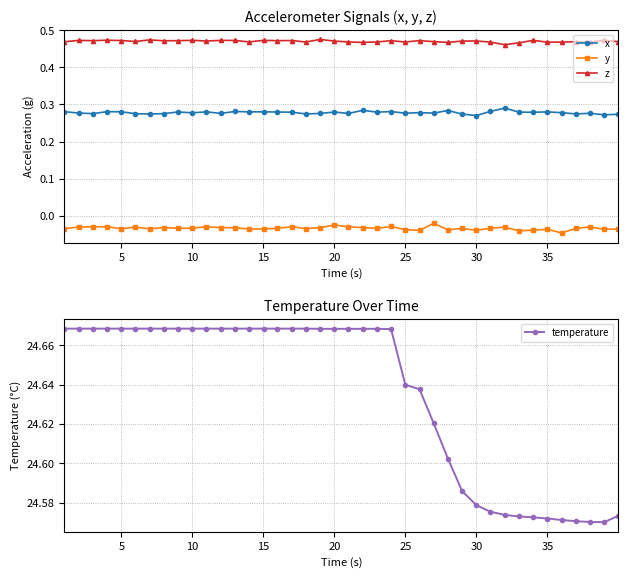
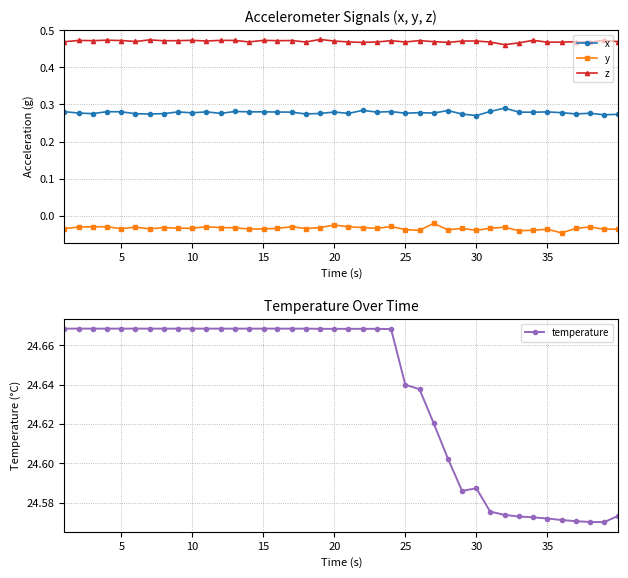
  {
    "Accelerometer Signals (x, y, z)": {
      "x": {
        "5": 0.28,
        "10": 0.28,
        "15": 0.28,
        "20": 0.28,
        "25": 0.28,
        "30": 0.27,
        "35": 0.28
      },
      "y": {
        "5": -0.04,
        "10": -0.03,
        "15": -0.04,
        "20": -0.03,
        "25": -0.04,
        "30": -0.04,
        "35": -0.04
      },
      "z": {
        "5": 0.47,
        "10": 0.47,
        "15": 0.47,
        "20": 0.47,
        "25": 0.47,
        "30": 0.47,
        "35": 0.47
      }
    },
    "Temperature Over Time": {
      "5": 24.668,
      "10": 24.668,
      "15": 24.668,
      "20": 24.668,
      "25": 24.640,
-     "30": 24.579,
+     "30": 24.587,
      "35": 24.572
    }
  }
